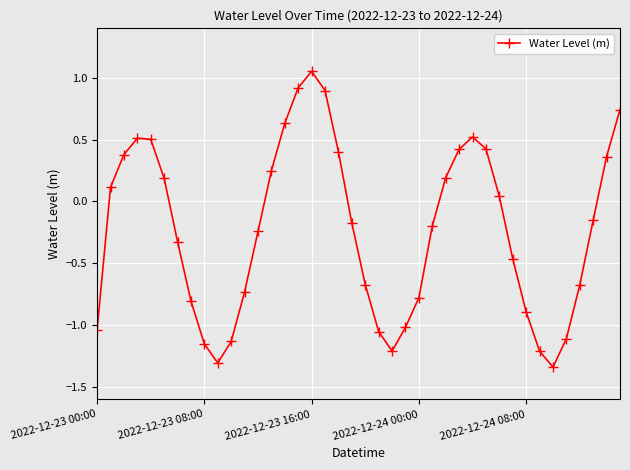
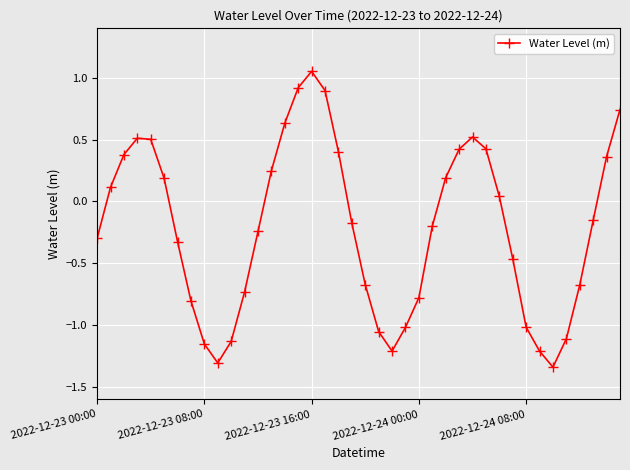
  {
-   "2022-12-23 00:00": -1.04,
+   "2022-12-23 00:00": -0.30,
    "2022-12-23 08:00": -1.15,
    "2022-12-23 16:00": 1.05,
    "2022-12-24 00:00": -0.78,
-   "2022-12-24 08:00": -0.89
+   "2022-12-24 08:00": -1.02
  }
